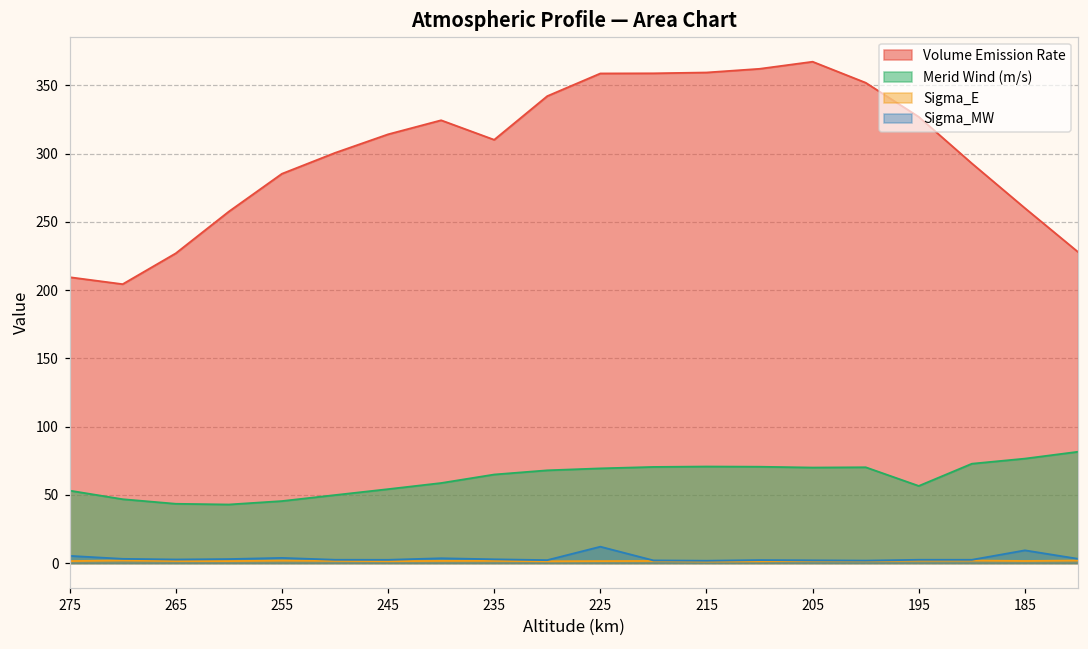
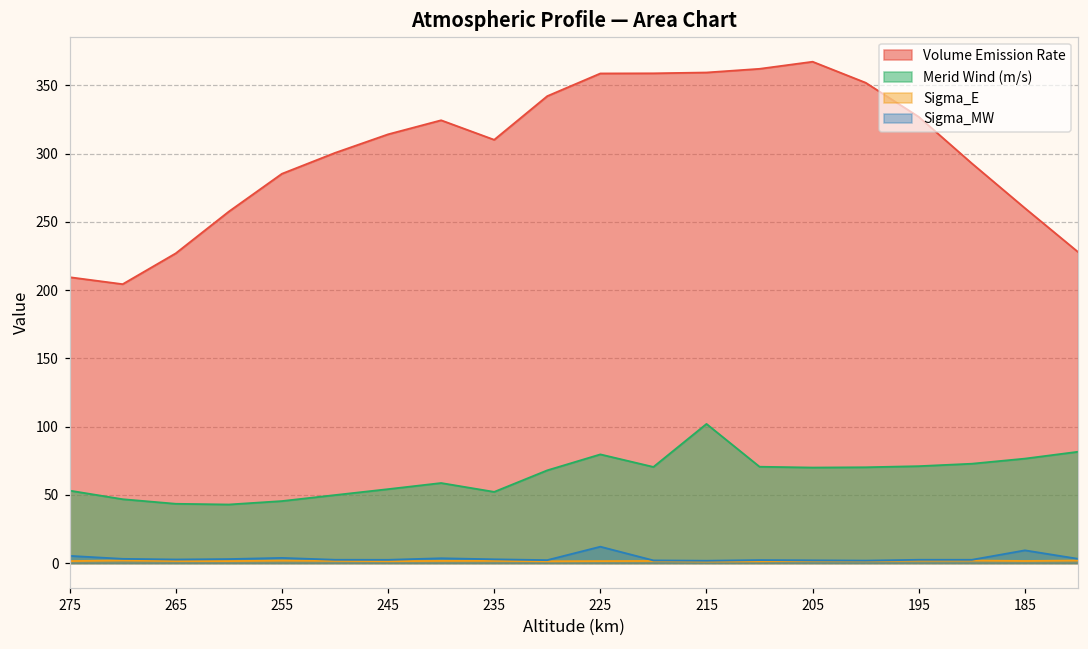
  {
    "Volume Emission Rate": {
      "275": 210,
      "265": 227,
      "255": 285,
      "245": 314,
      "235": 310,
      "225": 359,
      "215": 360,
      "205": 367,
      "185": 260
    },
    "Merid Wind (m/s)": {
      "275": 53,
      "265": 43,
      "255": 45,
      "245": 54,
-     "235": 65,
-     "225": 69,
-     "215": 71,
+     "235": 52,
+     "225": 80,
+     "215": 102,
      "205": 70,
-     "195": 57,
+     "195": 71,
      "185": 77
    },
    "Sigma_E": {
      "275": 2,
      "225": 1,
      "185": 2
    },
    "Sigma_MW": {
      "275": 5,
      "225": 12,
      "185": 9
    }
  }
